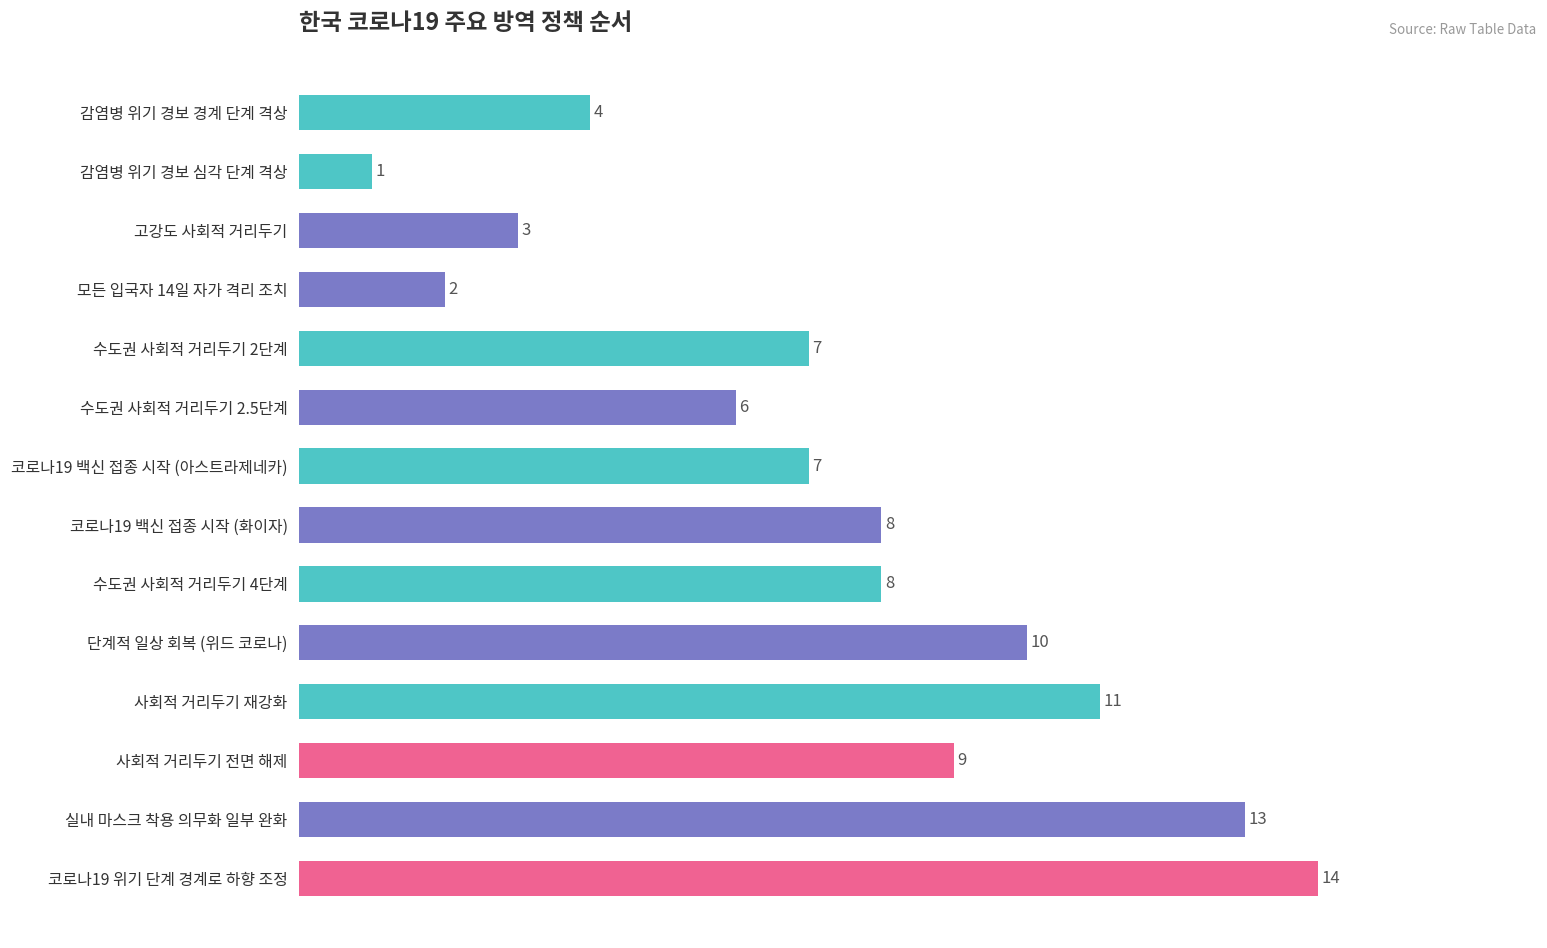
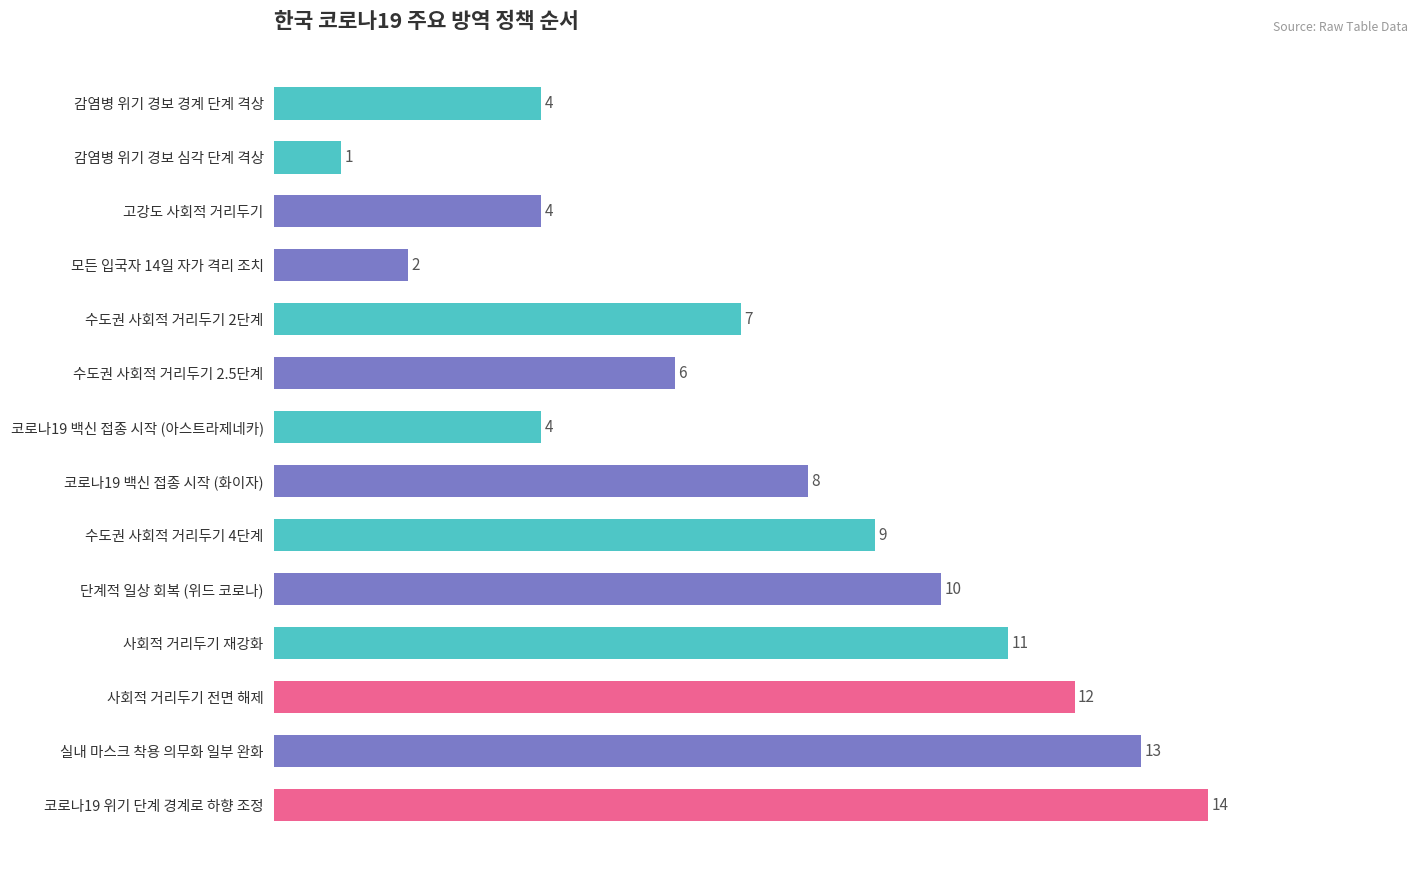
  {
    "감염병 위기 경보 경계 단계 격상": 4,
    "감염병 위기 경보 심각 단계 격상": 1,
-   "고강도 사회적 거리두기": 3,
+   "고강도 사회적 거리두기": 4,
    "모든 입국자 14일 자가 격리 조치": 2,
    "수도권 사회적 거리두기 2단계": 7,
    "수도권 사회적 거리두기 2.5단계": 6,
-   "코로나19 백신 접종 시작 (아스트라제네카)": 7,
+   "코로나19 백신 접종 시작 (아스트라제네카)": 4,
    "코로나19 백신 접종 시작 (화이자)": 8,
-   "수도권 사회적 거리두기 4단계": 8,
+   "수도권 사회적 거리두기 4단계": 9,
    "단계적 일상 회복 (위드 코로나)": 10,
    "사회적 거리두기 재강화": 11,
-   "사회적 거리두기 전면 해제": 9,
+   "사회적 거리두기 전면 해제": 12,
    "실내 마스크 착용 의무화 일부 완화": 13,
    "코로나19 위기 단계 경계로 하향 조정": 14
  }
